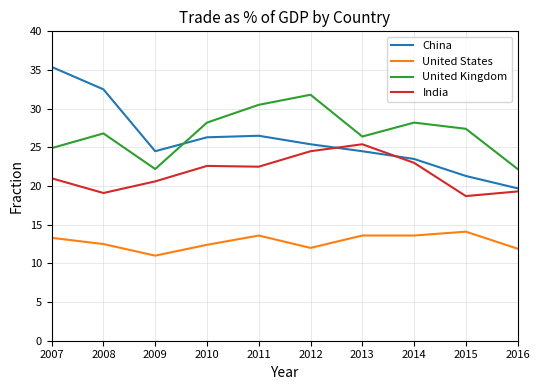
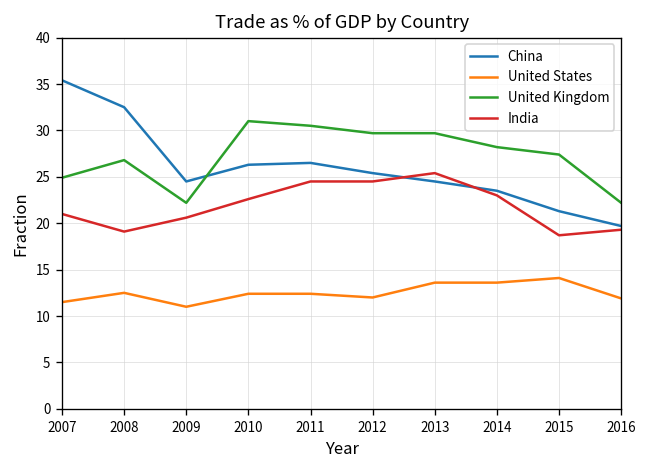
  {
    "China": {
      "2007": 35,
      "2008": 33,
      "2009": 25,
      "2010": 26,
      "2011": 27,
      "2012": 25,
      "2013": 25,
      "2014": 24,
      "2015": 21,
      "2016": 20
    },
    "United States": {
-     "2007": 13,
+     "2007": 12,
      "2008": 13,
      "2009": 11,
      "2010": 12,
-     "2011": 14,
+     "2011": 12,
      "2012": 12,
      "2013": 14,
      "2014": 14,
      "2015": 14,
      "2016": 12
    },
    "United Kingdom": {
      "2007": 25,
      "2008": 27,
      "2009": 22,
-     "2010": 28,
+     "2010": 31,
      "2011": 31,
-     "2012": 32,
-     "2013": 26,
+     "2012": 30,
+     "2013": 30,
      "2014": 28,
      "2015": 27,
      "2016": 22
    },
    "India": {
      "2007": 21,
      "2008": 19,
      "2009": 21,
      "2010": 23,
-     "2011": 23,
+     "2011": 25,
      "2012": 25,
      "2013": 25,
      "2014": 23,
      "2015": 19,
      "2016": 19
    }
  }
